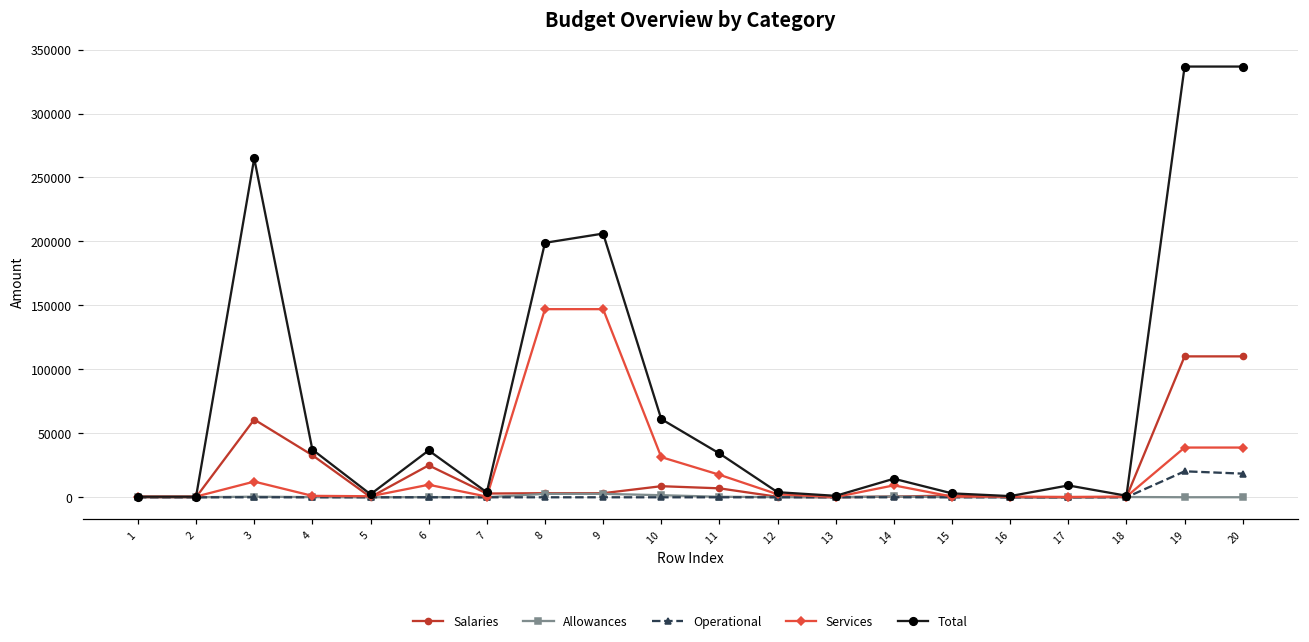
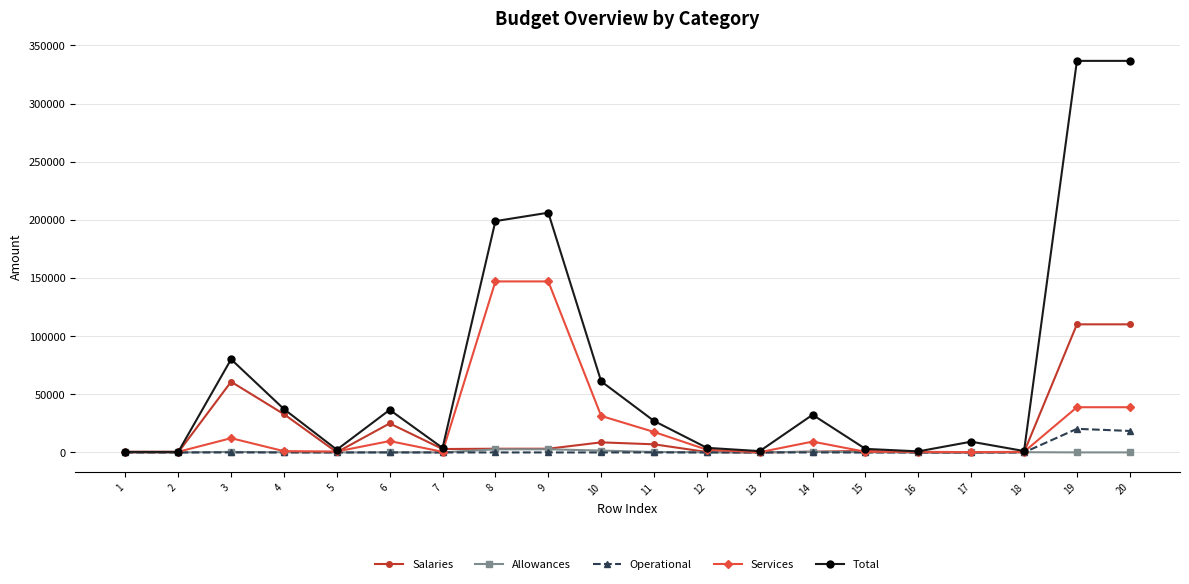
  {
    "Allowances": {
      "19": 0,
      "20": 0
    },
    "Operational": {
      "8": 0,
      "9": 0,
      "19": 20000,
      "20": 18000
    },
    "Total": {
-     "3": 265000,
+     "3": 80000,
      "4": 37000,
      "6": 37000,
      "8": 199000,
      "9": 206000,
      "10": 61000,
-     "11": 34000,
-     "14": 15000,
+     "11": 27000,
+     "14": 32000,
      "17": 9000,
      "19": 337000,
      "20": 337000
    }
  }
